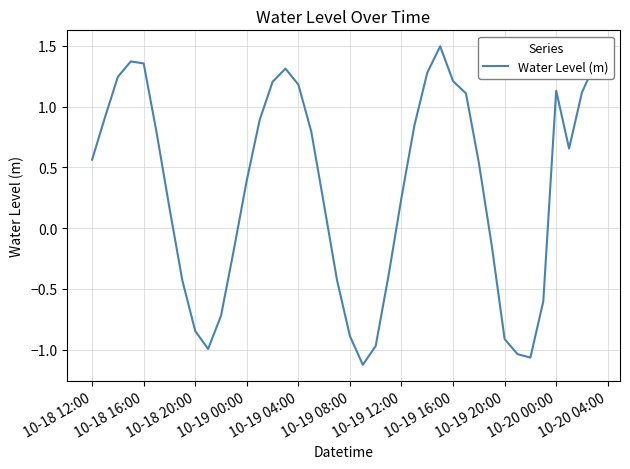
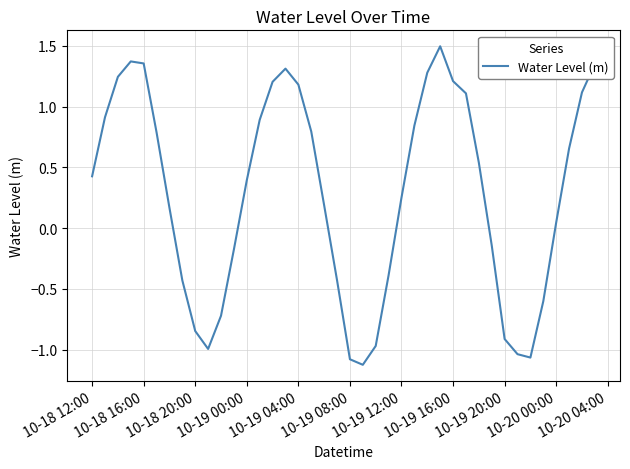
  {
-   "10-18 12:00": 0.56,
+   "10-18 12:00": 0.43,
    "10-18 16:00": 1.36,
    "10-18 20:00": -0.85,
    "10-19 00:00": 0.39,
    "10-19 04:00": 1.18,
-   "10-19 08:00": -0.89,
+   "10-19 08:00": -1.08,
    "10-19 12:00": 0.25,
    "10-19 16:00": 1.21,
    "10-19 20:00": -0.91,
-   "10-20 00:00": 1.13
+   "10-20 00:00": 0.05
  }
